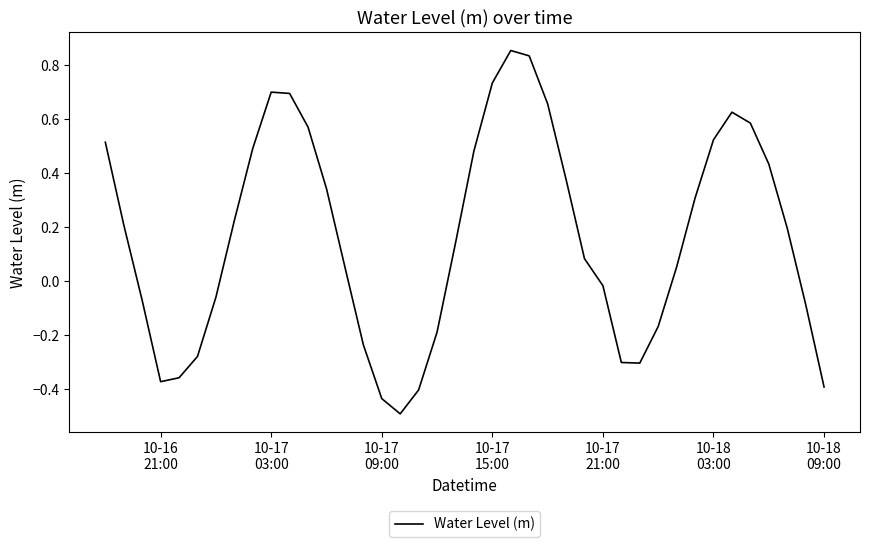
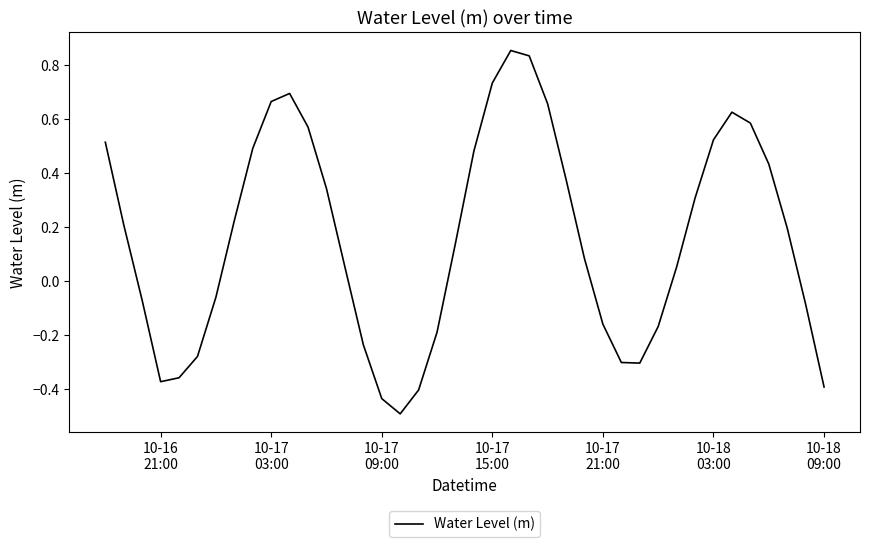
  {
    "10-16 21:00": -0.37,
-   "10-17 03:00": 0.70,
+   "10-17 03:00": 0.67,
    "10-17 09:00": -0.43,
    "10-17 15:00": 0.73,
-   "10-17 21:00": -0.02,
+   "10-17 21:00": -0.16,
    "10-18 03:00": 0.52,
    "10-18 09:00": -0.39
  }
